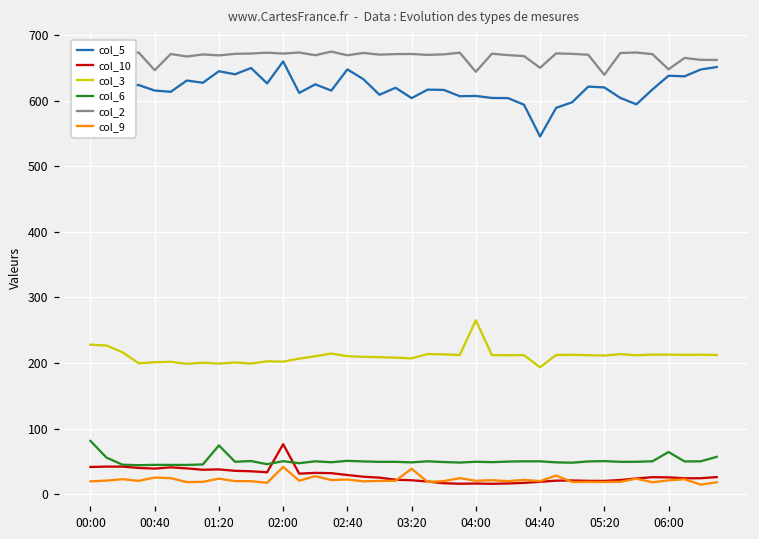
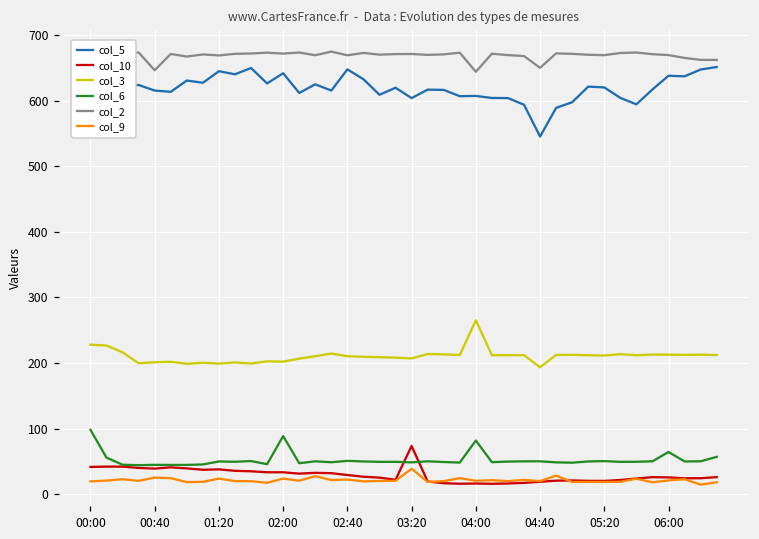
  {
    "col_5": {
      "00:40": 620,
      "01:20": 650,
-     "02:00": 660,
+     "02:00": 640,
      "02:40": 650,
      "03:20": 600,
      "04:00": 610,
      "04:40": 550,
      "05:20": 620,
      "06:00": 640
    },
    "col_10": {
      "00:00": 40,
      "00:40": 40,
      "01:20": 40,
-     "02:00": 80,
+     "02:00": 30,
      "02:40": 30,
-     "03:20": 20,
+     "03:20": 70,
      "06:00": 30
    },
    "col_3": {
      "00:00": 230,
      "00:40": 200,
      "01:20": 200,
      "02:00": 200,
      "02:40": 210,
      "03:20": 210,
      "04:00": 270,
      "04:40": 190,
      "05:20": 210,
      "06:00": 210
    },
    "col_6": {
-     "00:00": 80,
+     "00:00": 100,
      "00:40": 40,
-     "01:20": 70,
-     "02:00": 50,
+     "01:20": 50,
+     "02:00": 90,
      "02:40": 50,
      "03:20": 50,
-     "04:00": 50,
+     "04:00": 80,
      "04:40": 50,
      "05:20": 50,
      "06:00": 60
    },
    "col_2": {
      "00:40": 650,
      "01:20": 670,
      "02:00": 670,
      "02:40": 670,
      "03:20": 670,
      "04:00": 640,
      "04:40": 650,
-     "05:20": 640,
-     "06:00": 650
+     "05:20": 670,
+     "06:00": 670
    },
    "col_9": {
      "00:00": 20,
      "00:40": 30,
      "01:20": 20,
-     "02:00": 40,
+     "02:00": 20,
      "02:40": 20,
      "03:20": 40,
      "06:00": 20
    }
  }
